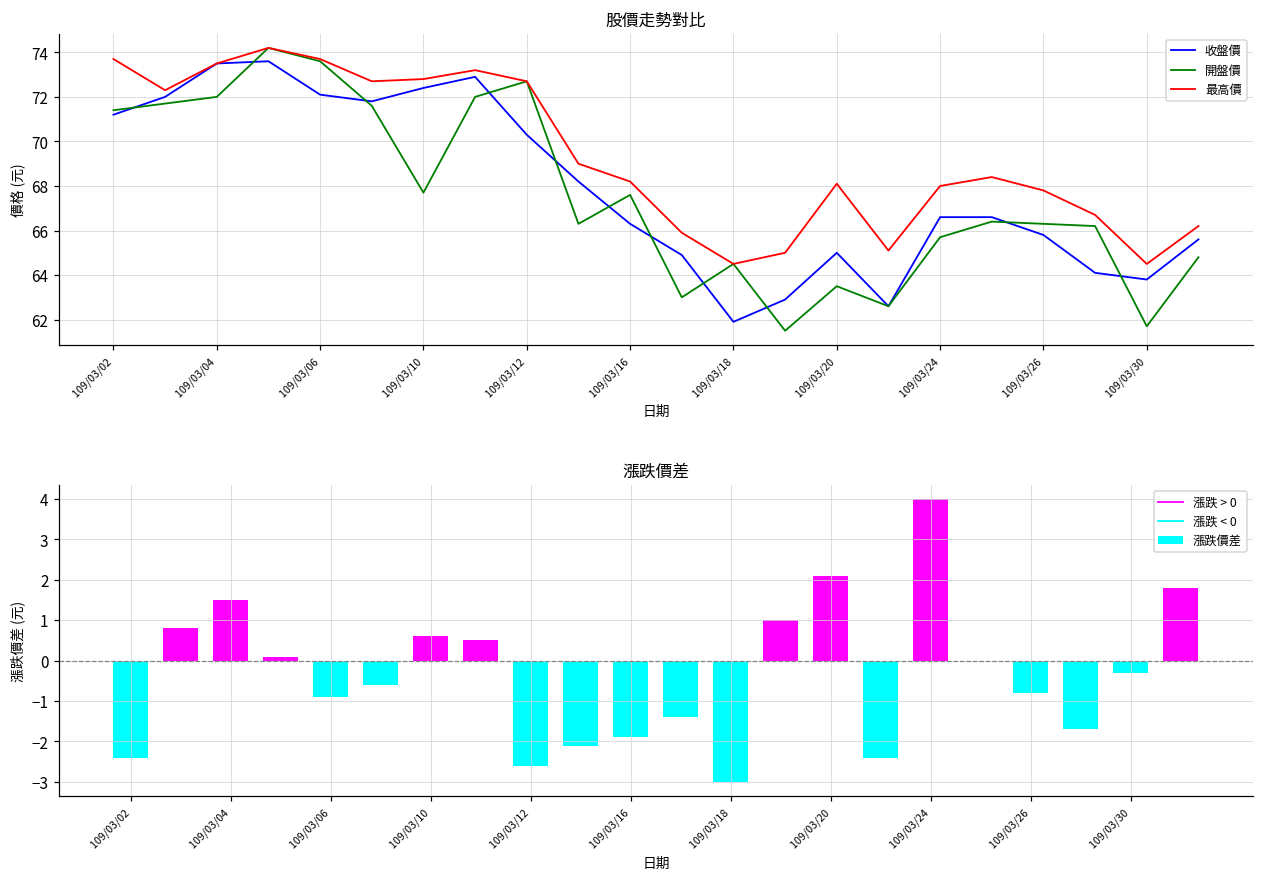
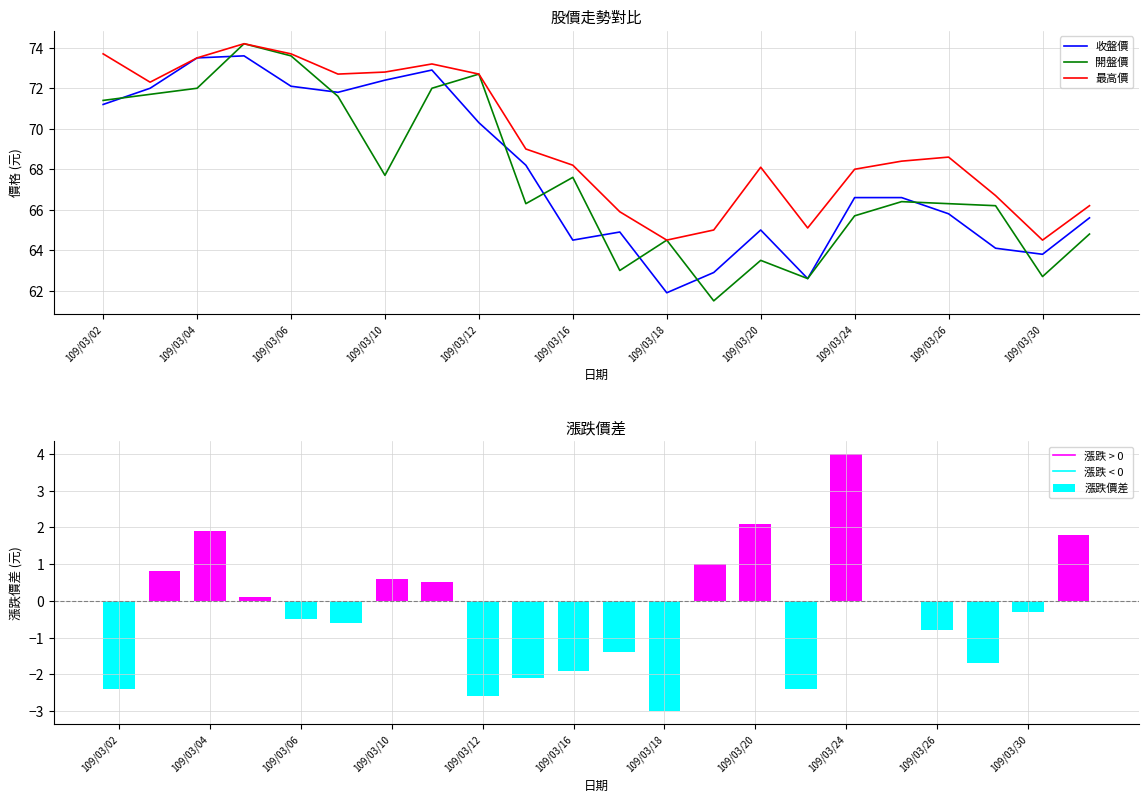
  {
    "股價走勢對比": {
      "收盤價": {
        "109/03/02": 71.2,
        "109/03/06": 72.1,
        "109/03/10": 72.4,
        "109/03/12": 70.3,
-       "109/03/16": 66.3,
+       "109/03/16": 64.5,
        "109/03/18": 61.9,
        "109/03/20": 65.0,
        "109/03/24": 66.6,
        "109/03/26": 65.8,
        "109/03/30": 63.8
      },
      "開盤價": {
        "109/03/02": 71.4,
        "109/03/04": 72.0,
        "109/03/10": 67.7,
        "109/03/16": 67.6,
        "109/03/20": 63.5,
        "109/03/24": 65.7,
        "109/03/26": 66.3,
-       "109/03/30": 61.7
+       "109/03/30": 62.7
      },
      "最高價": {
        "109/03/02": 73.7,
        "109/03/10": 72.8,
        "109/03/16": 68.2,
        "109/03/20": 68.1,
        "109/03/24": 68.0,
-       "109/03/26": 67.8,
+       "109/03/26": 68.6,
        "109/03/30": 64.5
      }
    },
    "漲跌價差": {
      "109/03/02": -2.4,
-     "109/03/04": 1.5,
-     "109/03/06": -0.9,
+     "109/03/04": 1.9,
+     "109/03/06": -0.5,
      "109/03/10": 0.6,
      "109/03/12": -2.6,
      "109/03/16": -1.9,
      "109/03/18": -3.0,
      "109/03/20": 2.1,
      "109/03/24": 4.0,
      "109/03/26": -0.8,
      "109/03/30": -0.3
    }
  }
